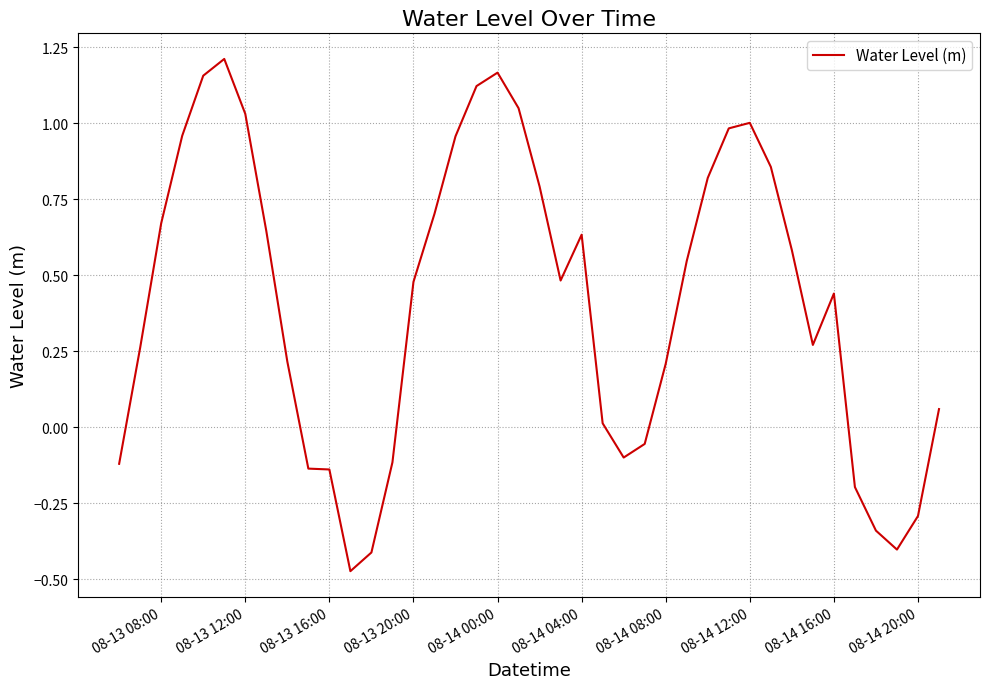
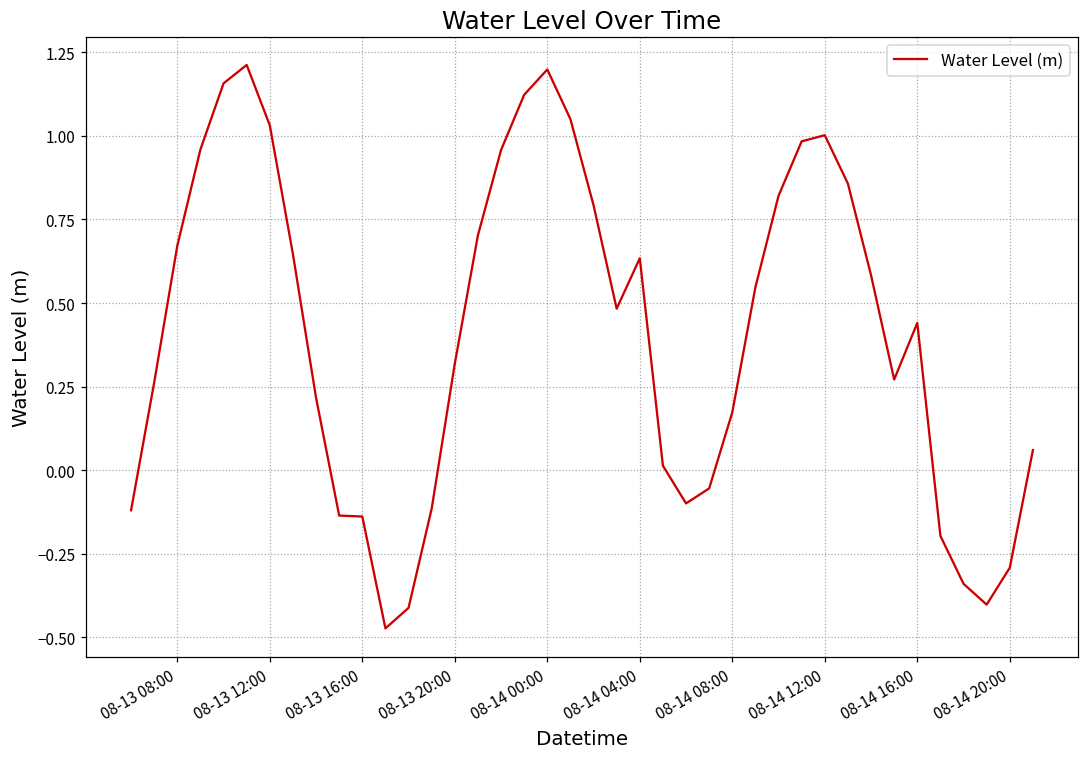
  {
    "08-13 08:00": 0.67,
    "08-13 12:00": 1.03,
    "08-13 16:00": -0.14,
-   "08-13 20:00": 0.48,
-   "08-14 00:00": 1.17,
+   "08-13 20:00": 0.32,
+   "08-14 00:00": 1.20,
    "08-14 04:00": 0.63,
-   "08-14 08:00": 0.21,
+   "08-14 08:00": 0.17,
    "08-14 12:00": 1.00,
    "08-14 16:00": 0.44,
    "08-14 20:00": -0.29
  }
